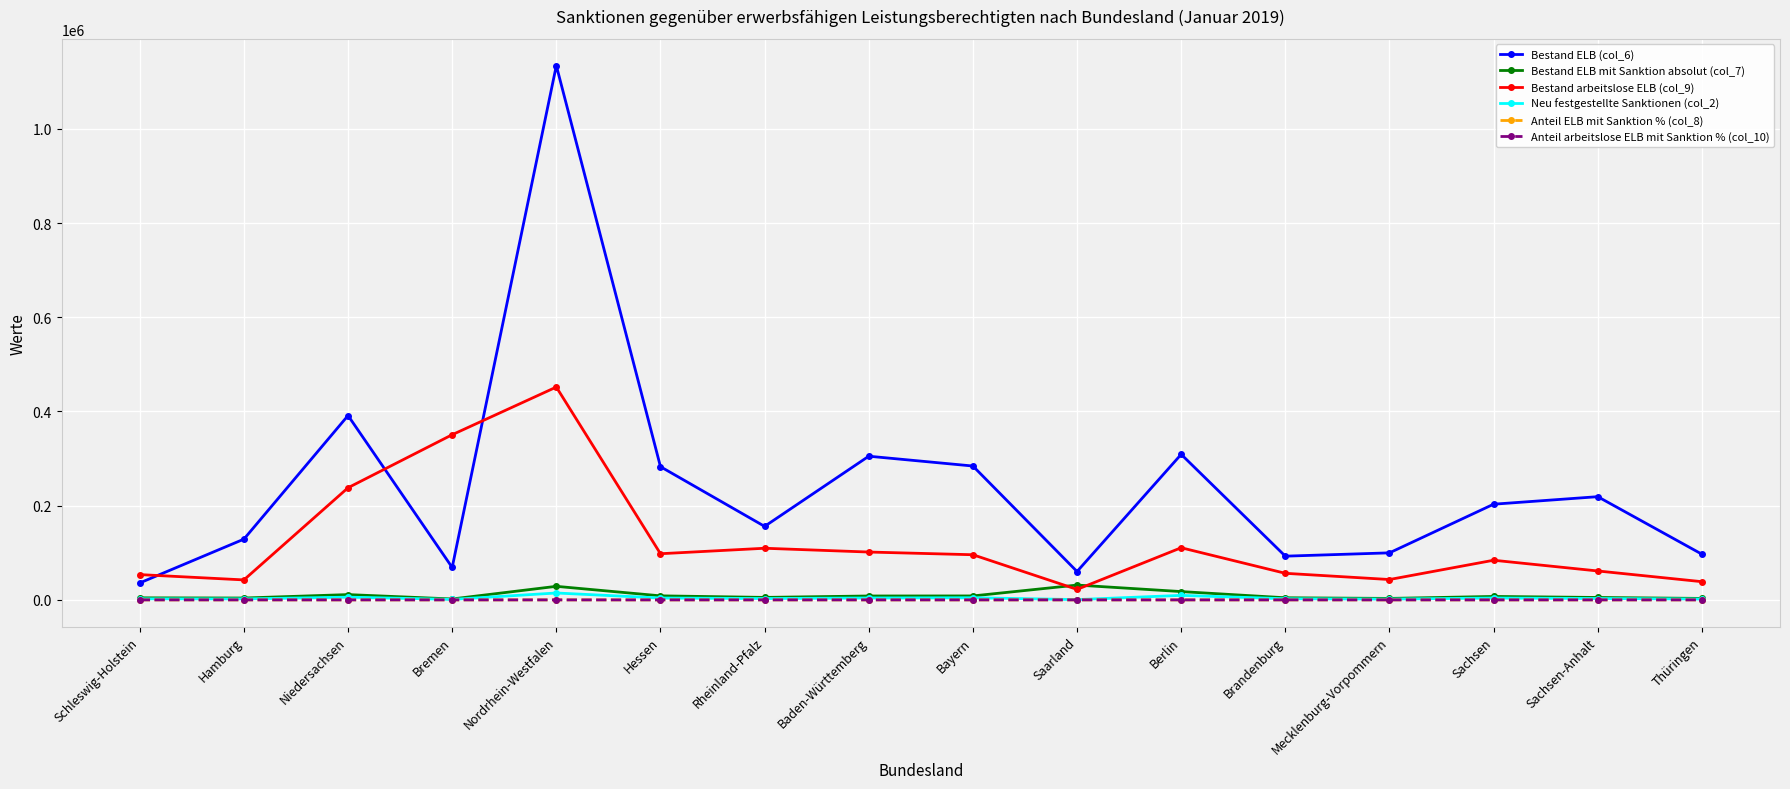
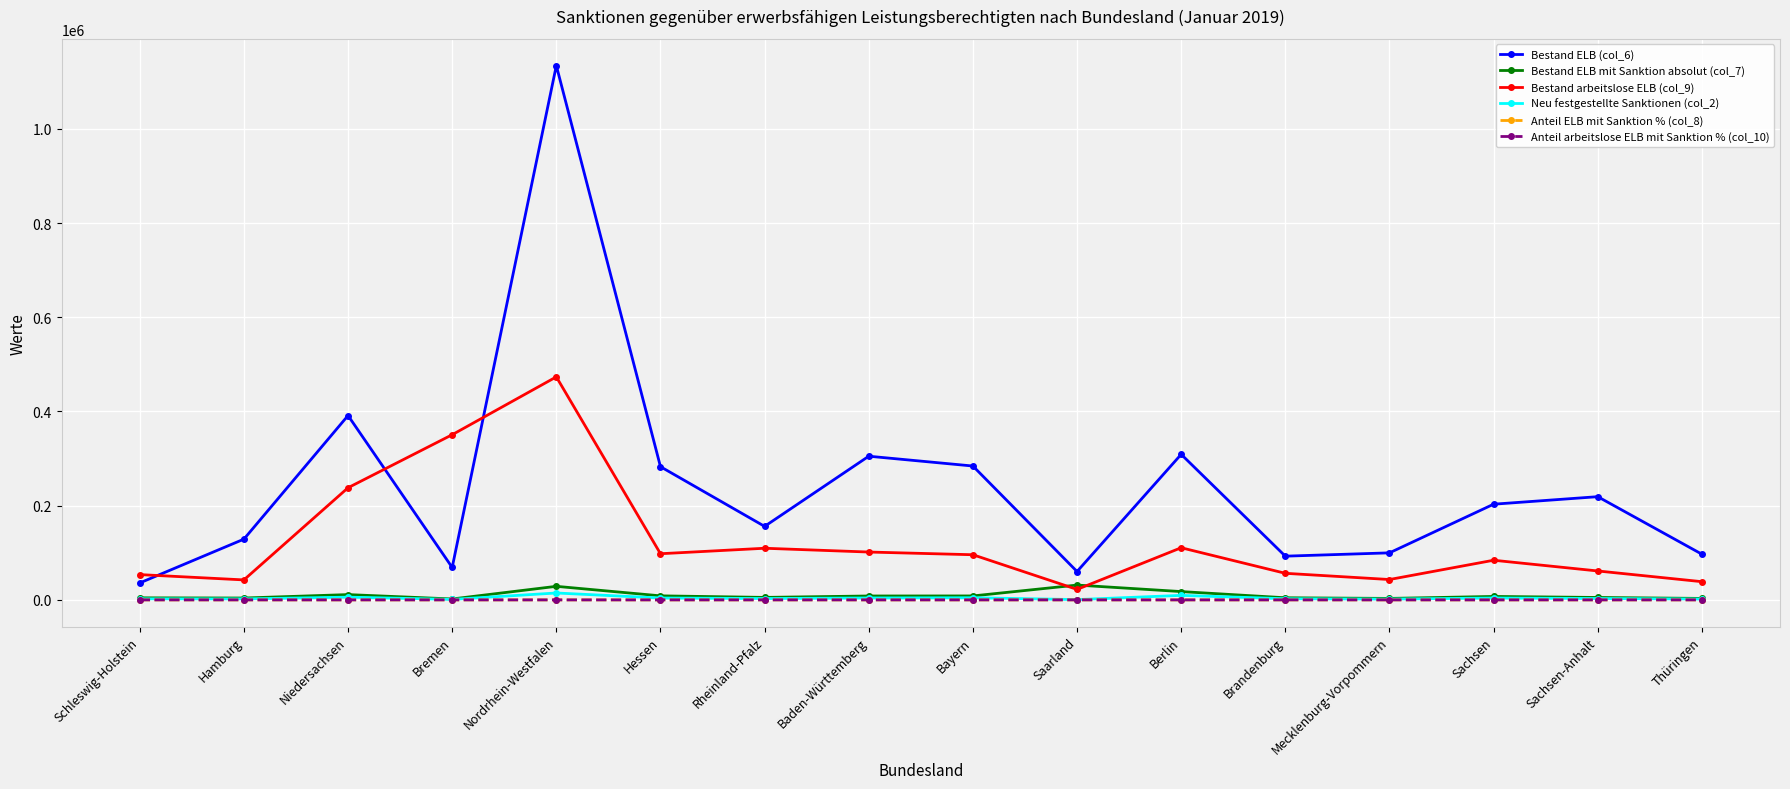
  {
    "Bestand ELB (col_6)": {
      "Schleswig-Holstein": 40000,
      "Hamburg": 130000,
      "Niedersachsen": 390000,
      "Bremen": 70000,
      "Nordrhein-Westfalen": 1130000,
      "Hessen": 280000,
      "Rheinland-Pfalz": 160000,
      "Baden-Württemberg": 310000,
      "Bayern": 280000,
      "Saarland": 60000,
      "Berlin": 310000,
      "Brandenburg": 90000,
      "Mecklenburg-Vorpommern": 100000,
      "Sachsen": 200000,
      "Sachsen-Anhalt": 220000,
      "Thüringen": 100000
    },
    "Bestand ELB mit Sanktion absolut (col_7)": {
      "Niedersachsen": 10000,
      "Nordrhein-Westfalen": 30000,
      "Saarland": 30000,
      "Berlin": 20000
    },
    "Bestand arbeitslose ELB (col_9)": {
      "Schleswig-Holstein": 50000,
      "Hamburg": 40000,
      "Niedersachsen": 240000,
      "Bremen": 350000,
-     "Nordrhein-Westfalen": 450000,
+     "Nordrhein-Westfalen": 470000,
      "Hessen": 100000,
      "Rheinland-Pfalz": 110000,
      "Baden-Württemberg": 100000,
      "Bayern": 100000,
      "Saarland": 20000,
      "Berlin": 110000,
      "Brandenburg": 60000,
      "Mecklenburg-Vorpommern": 40000,
      "Sachsen": 80000,
      "Sachsen-Anhalt": 60000,
      "Thüringen": 40000
    },
    "Neu festgestellte Sanktionen (col_2)": {
      "Niedersachsen": 10000,
      "Nordrhein-Westfalen": 10000,
      "Berlin": 10000
    },
    "Anteil arbeitslose ELB mit Sanktion % (col_10)": {
      "Niedersachsen": 0,
      "Nordrhein-Westfalen": 0,
      "Berlin": 0
    }
  }
